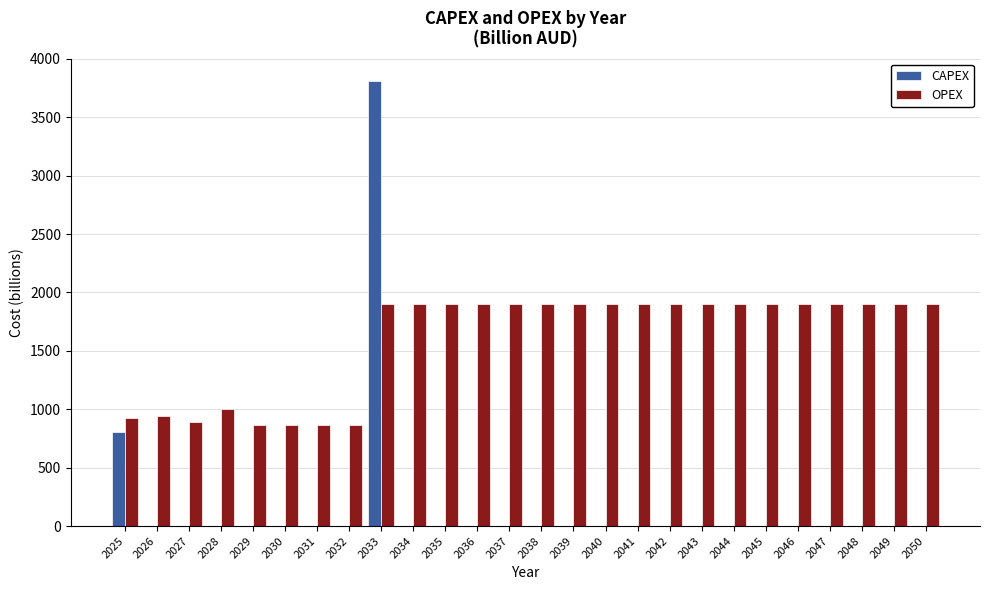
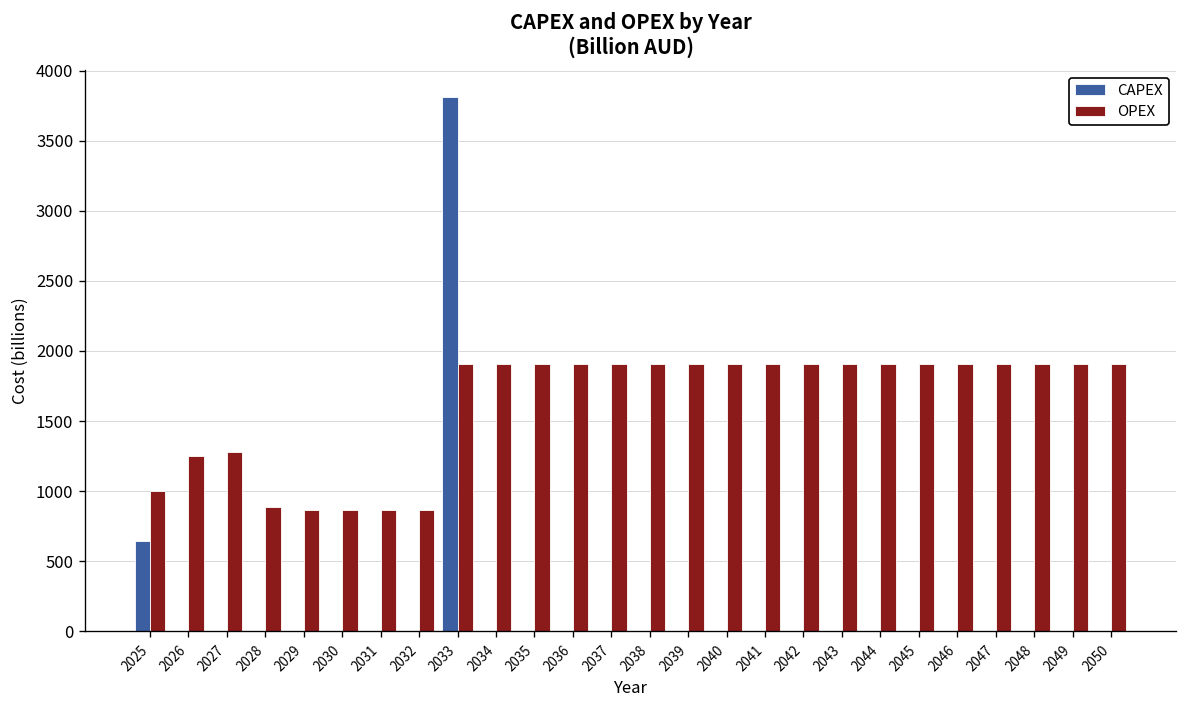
  {
    "CAPEX": {
-     "2025": 800,
+     "2025": 640,
      "2026": 0,
      "2027": 0,
      "2028": 0,
      "2029": 0,
      "2030": 0,
      "2031": 0,
      "2032": 0,
      "2033": 3810,
      "2034": 0,
      "2035": 0,
      "2036": 0,
      "2037": 0,
      "2038": 0,
      "2039": 0,
      "2040": 0,
      "2041": 0,
      "2042": 0,
      "2043": 0,
      "2044": 0,
      "2045": 0,
      "2046": 0,
      "2047": 0,
      "2048": 0,
      "2049": 0,
      "2050": 0
    },
    "OPEX": {
-     "2025": 920,
-     "2026": 950,
-     "2027": 890,
-     "2028": 1000,
+     "2025": 1000,
+     "2026": 1250,
+     "2027": 1280,
+     "2028": 890,
      "2029": 870,
      "2030": 870,
      "2031": 870,
      "2032": 870,
      "2033": 1910,
      "2034": 1910,
      "2035": 1910,
      "2036": 1910,
      "2037": 1910,
      "2038": 1910,
      "2039": 1910,
      "2040": 1910,
      "2041": 1910,
      "2042": 1910,
      "2043": 1910,
      "2044": 1910,
      "2045": 1910,
      "2046": 1910,
      "2047": 1910,
      "2048": 1910,
      "2049": 1910,
      "2050": 1910
    }
  }
